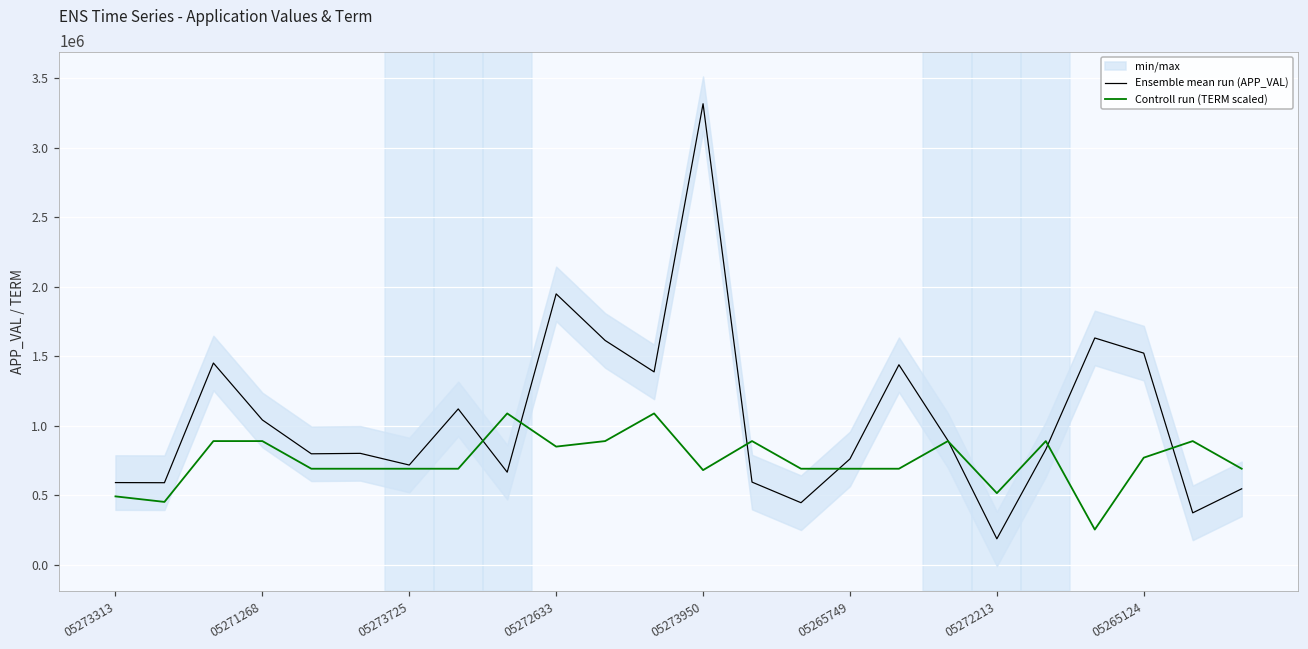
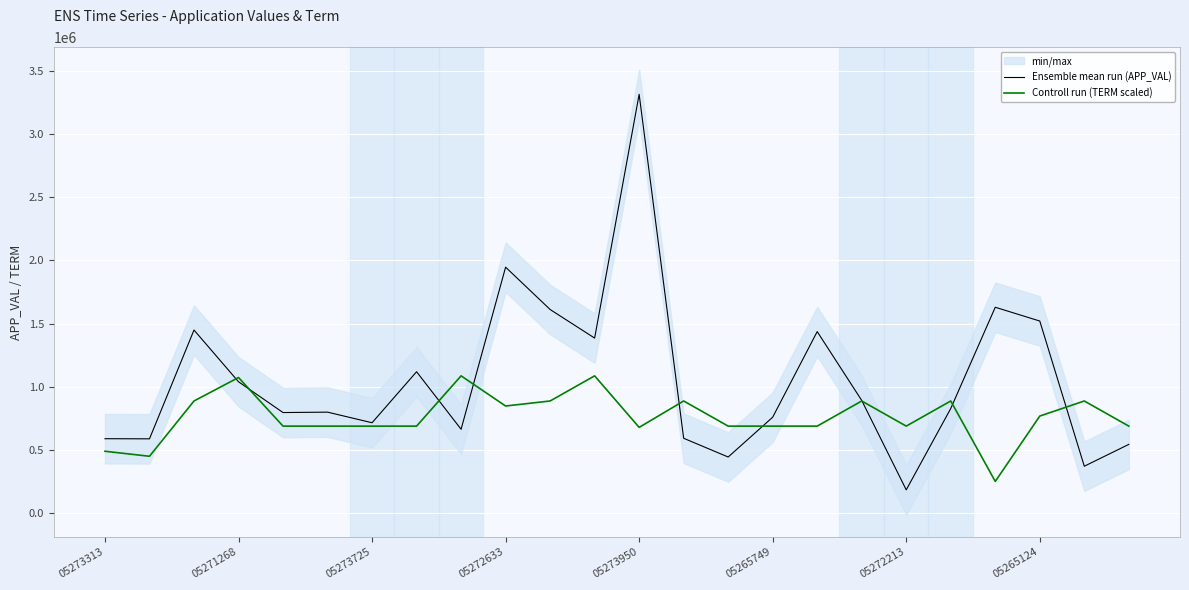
  {
    "Ensemble mean run (APP_VAL)": {
      "05273313": 590000,
      "05271268": 1040000,
      "05273725": 720000,
      "05272633": 1950000,
      "05273950": 3320000,
      "05265749": 760000,
      "05272213": 180000,
      "05265124": 1520000
    },
    "Controll run (TERM scaled)": {
      "05273313": 490000,
-     "05271268": 890000,
+     "05271268": 1070000,
      "05273725": 690000,
      "05272633": 850000,
      "05273950": 680000,
      "05265749": 690000,
-     "05272213": 510000,
+     "05272213": 690000,
      "05265124": 770000
    }
  }
